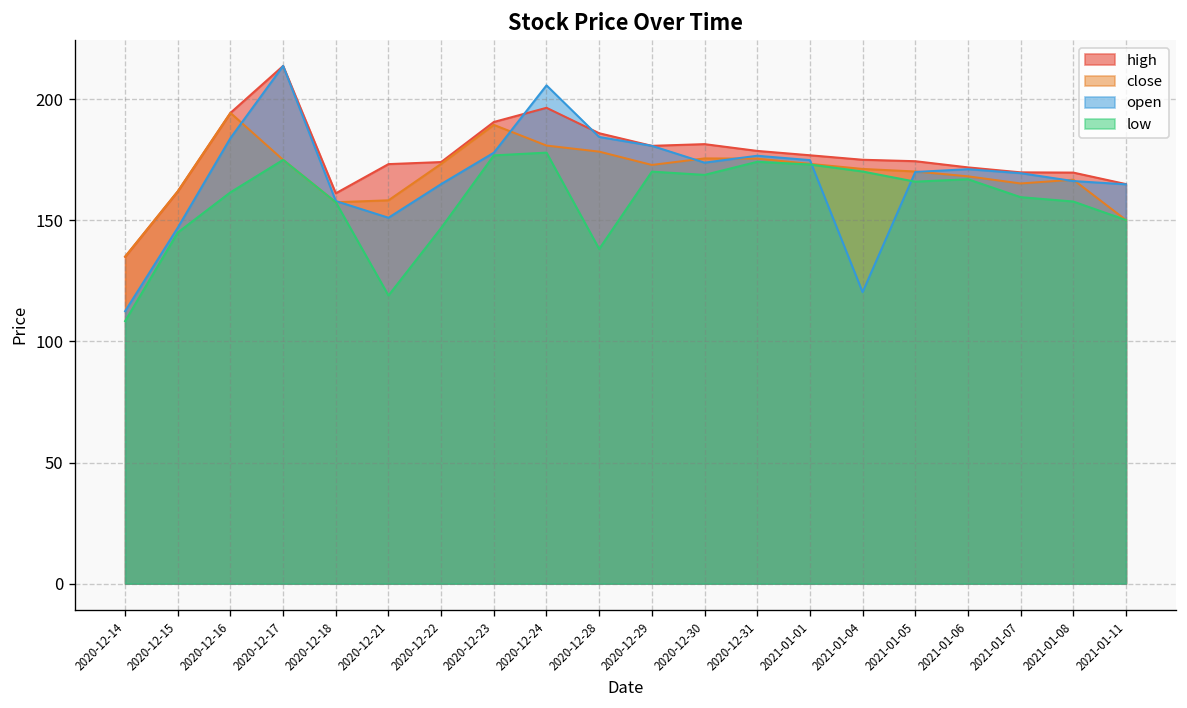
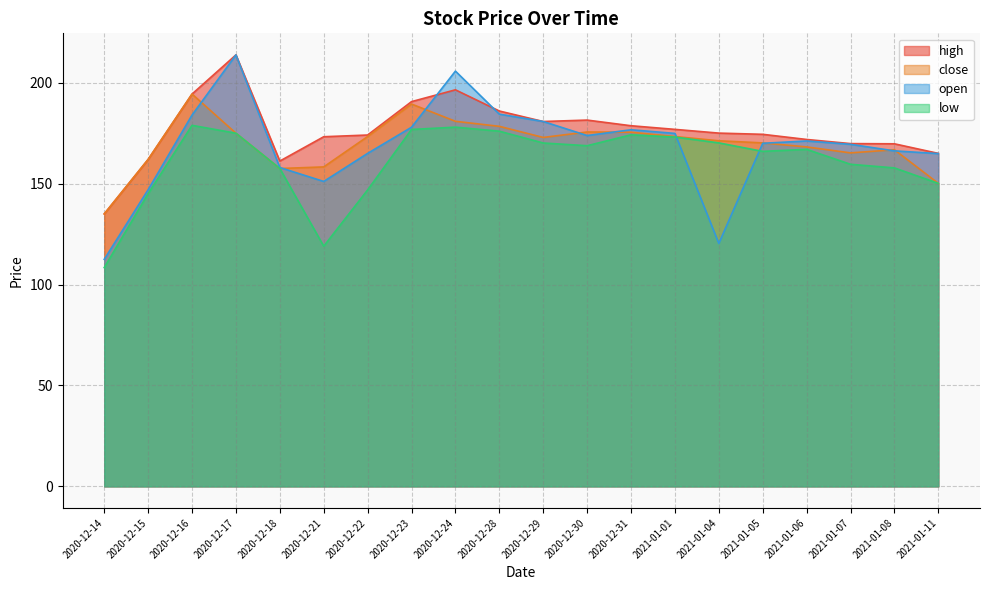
  {
    "open": {
      "2020-12-14": 113,
      "2020-12-15": 147,
      "2020-12-16": 184,
      "2020-12-21": 151,
      "2020-12-22": 165,
      "2020-12-24": 206,
      "2020-12-28": 184,
      "2020-12-30": 174,
      "2021-01-01": 175,
      "2021-01-04": 120
    },
    "low": {
      "2020-12-14": 108,
      "2020-12-15": 145,
-     "2020-12-16": 162,
+     "2020-12-16": 179,
      "2020-12-21": 119,
      "2020-12-22": 147,
      "2020-12-24": 178,
-     "2020-12-28": 138,
+     "2020-12-28": 176,
      "2020-12-29": 170,
      "2020-12-30": 169,
      "2020-12-31": 174,
      "2021-01-05": 166,
      "2021-01-07": 160,
      "2021-01-08": 158
    }
  }
